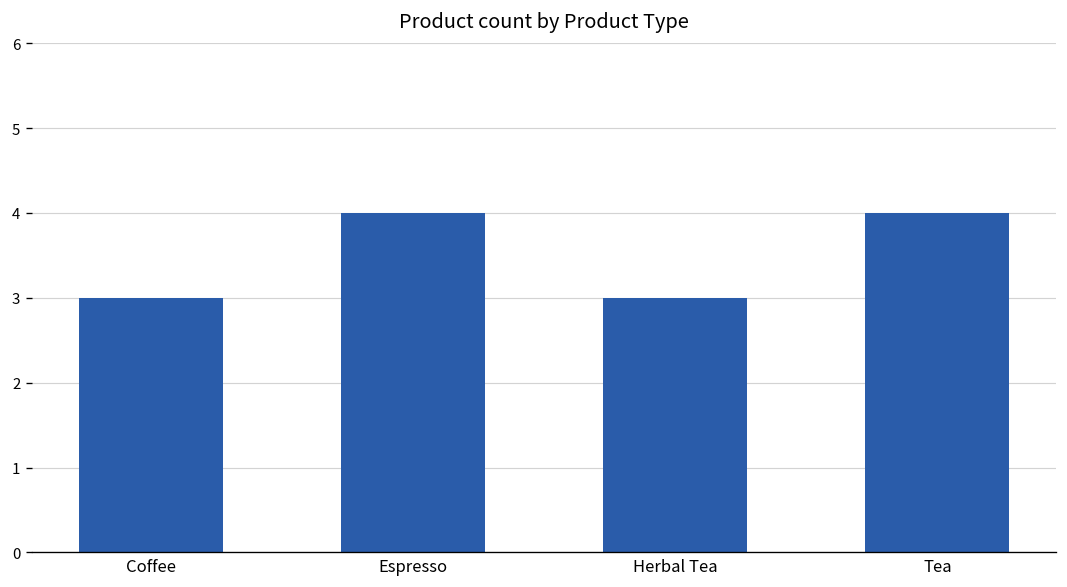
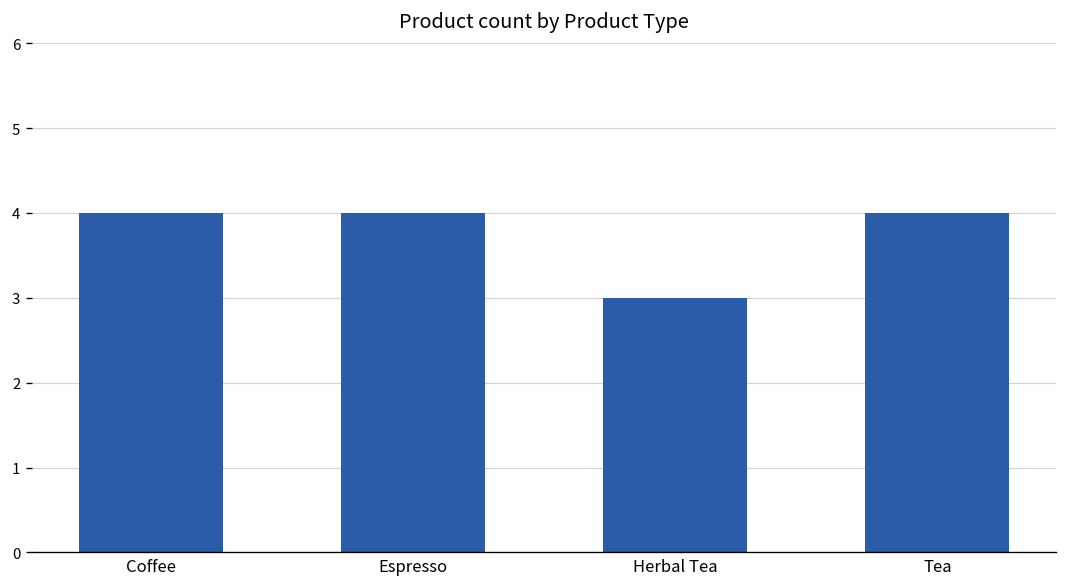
  {
-   "Coffee": 3,
+   "Coffee": 4,
    "Espresso": 4,
    "Herbal Tea": 3,
    "Tea": 4
  }
